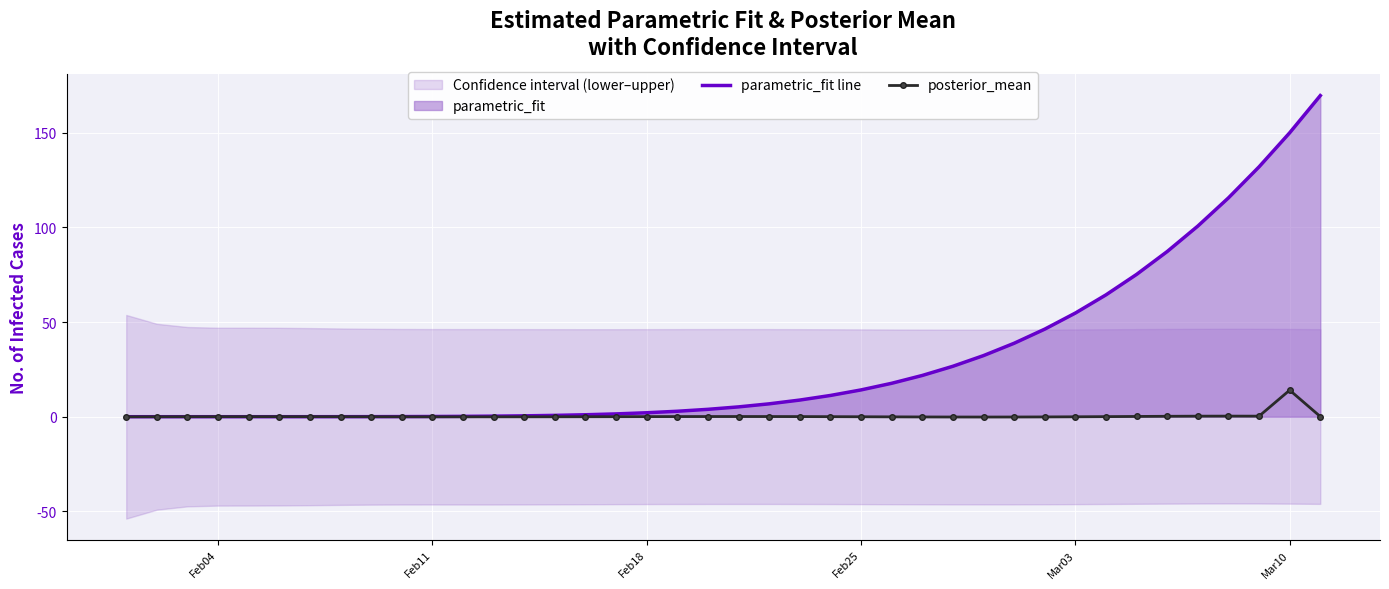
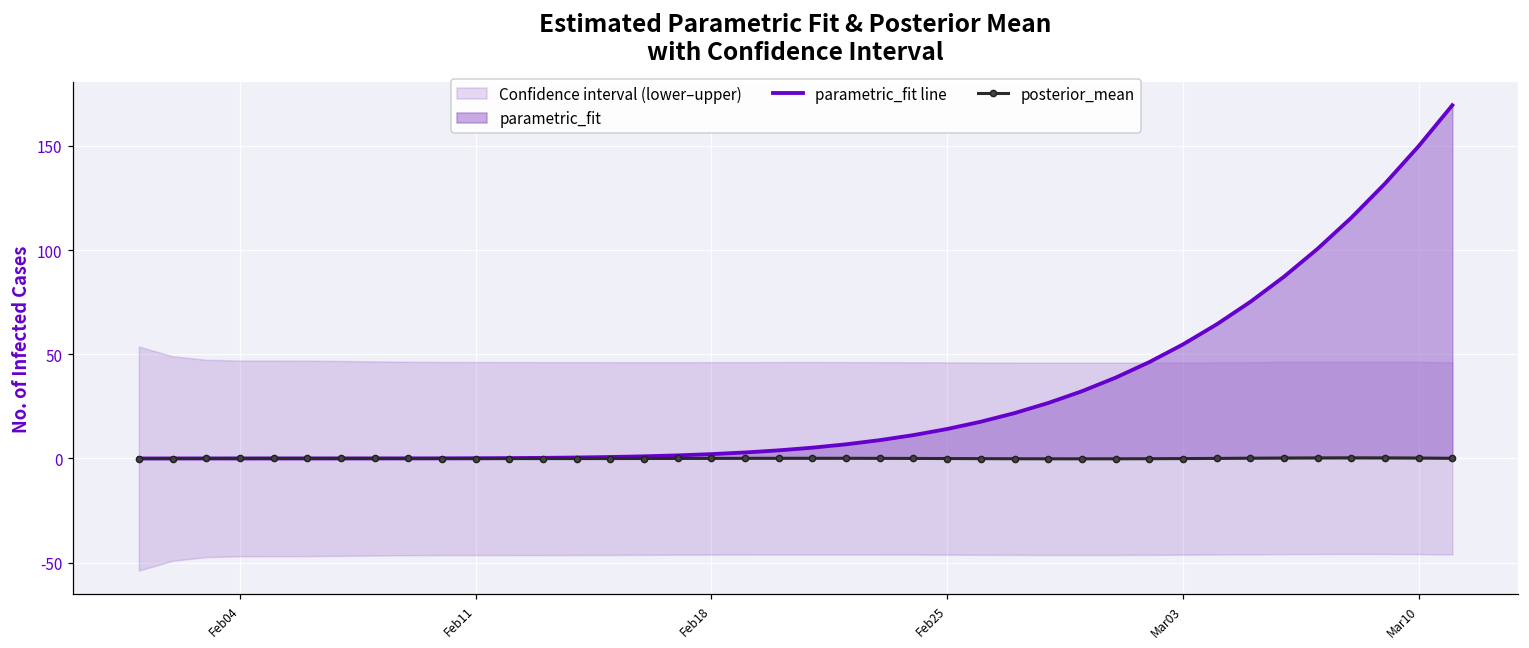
  {
    "posterior_mean": {
      "Feb18": 0,
      "Feb25": 0,
      "Mar03": 0,
-     "Mar10": 14
+     "Mar10": 0
    }
  }
